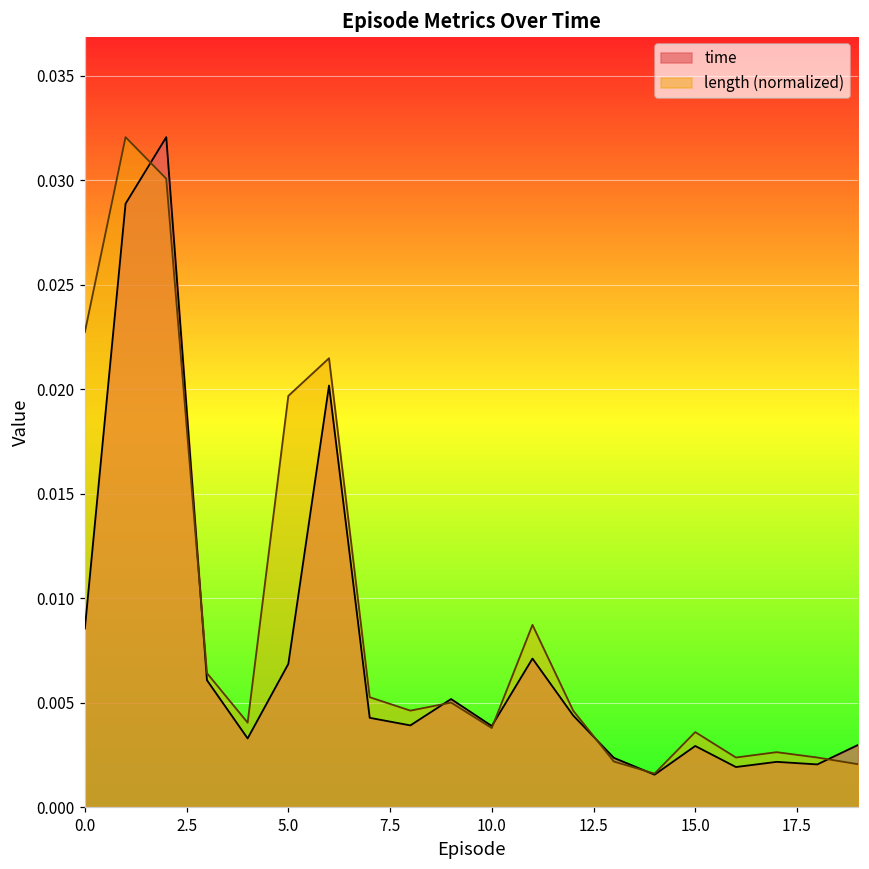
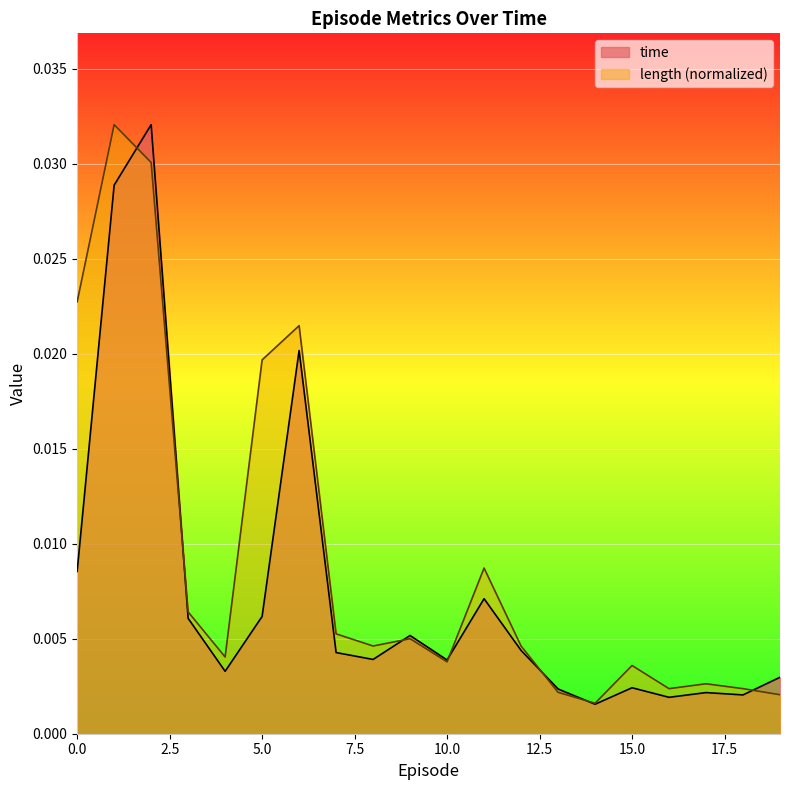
  {
    "time": {
      "0.0": 0.0085,
-     "5.0": 0.0069,
-     "15.0": 0.0029
+     "5.0": 0.0062,
+     "15.0": 0.0024
    },
    "length (normalized)": {
      "0.0": 0.0227,
      "5.0": 0.0197,
      "15.0": 0.0036
    }
  }
